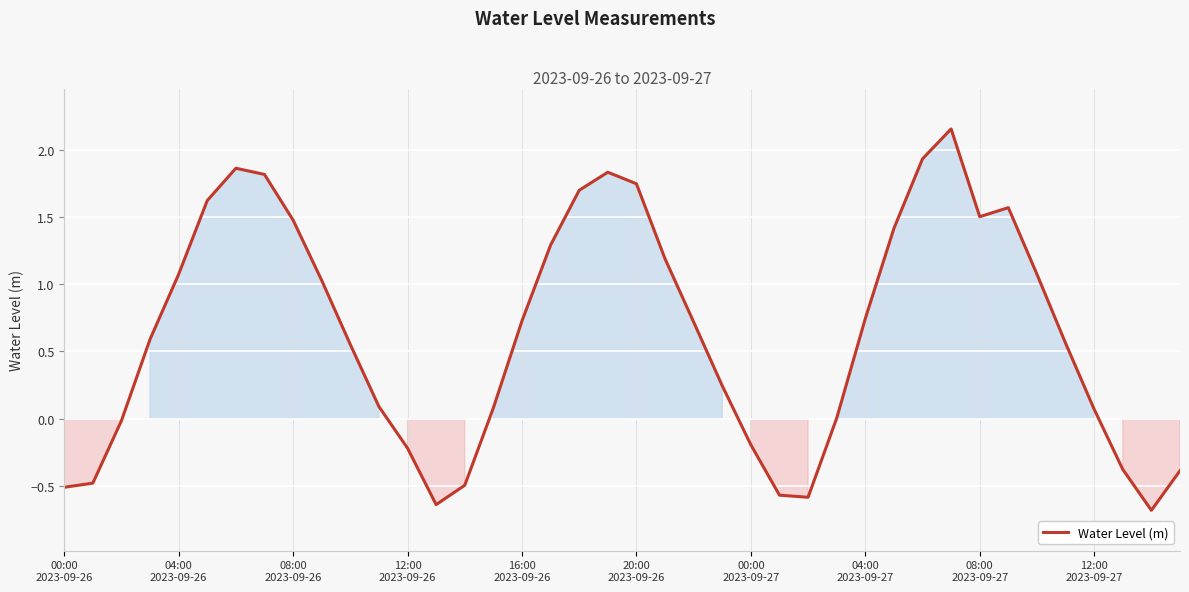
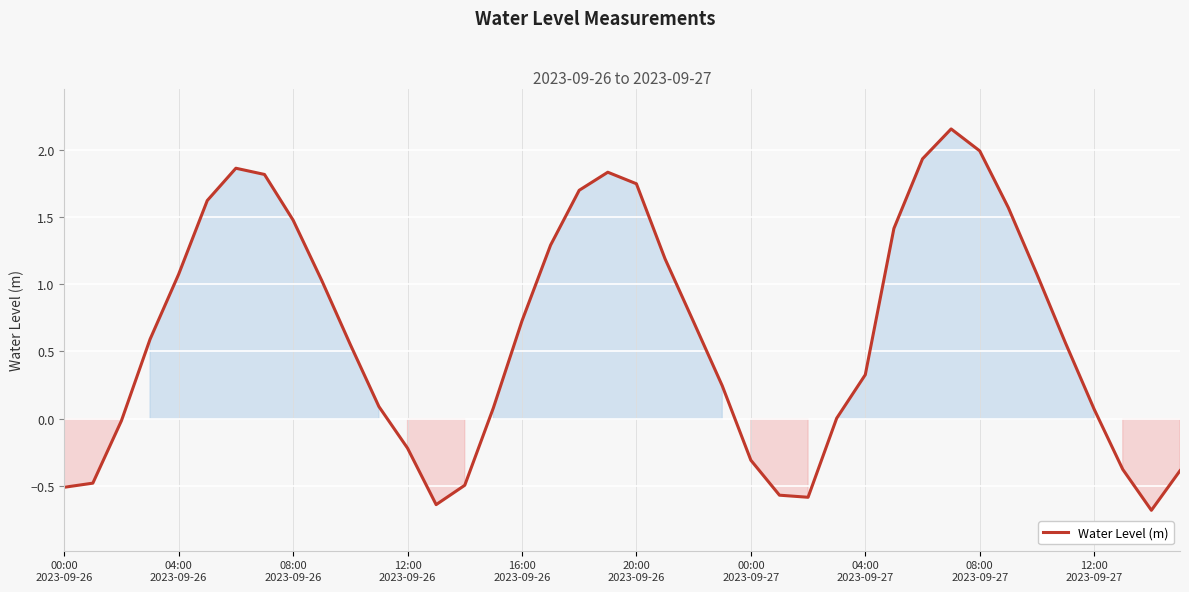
  {
    "00:00 2023-09-26": -0.51,
    "04:00 2023-09-26": 1.07,
    "08:00 2023-09-26": 1.48,
    "12:00 2023-09-26": -0.22,
    "16:00 2023-09-26": 0.73,
    "20:00 2023-09-26": 1.75,
-   "00:00 2023-09-27": -0.19,
-   "04:00 2023-09-27": 0.74,
-   "08:00 2023-09-27": 1.50,
+   "00:00 2023-09-27": -0.31,
+   "04:00 2023-09-27": 0.33,
+   "08:00 2023-09-27": 1.99,
    "12:00 2023-09-27": 0.07
  }
